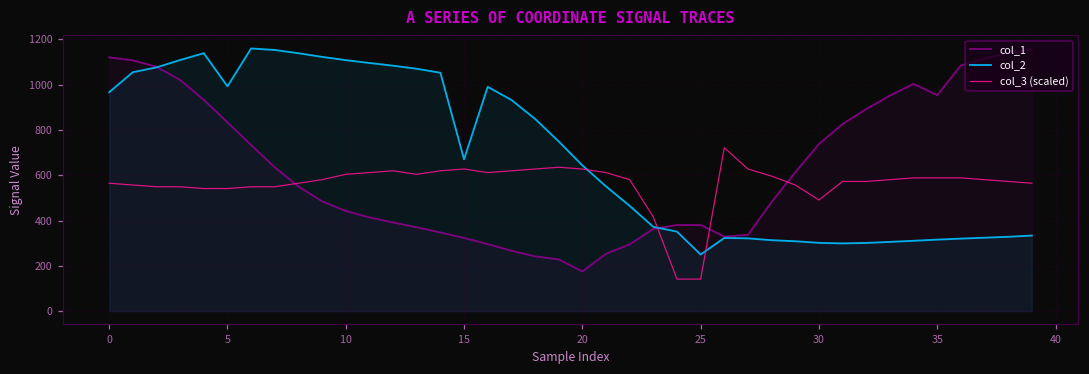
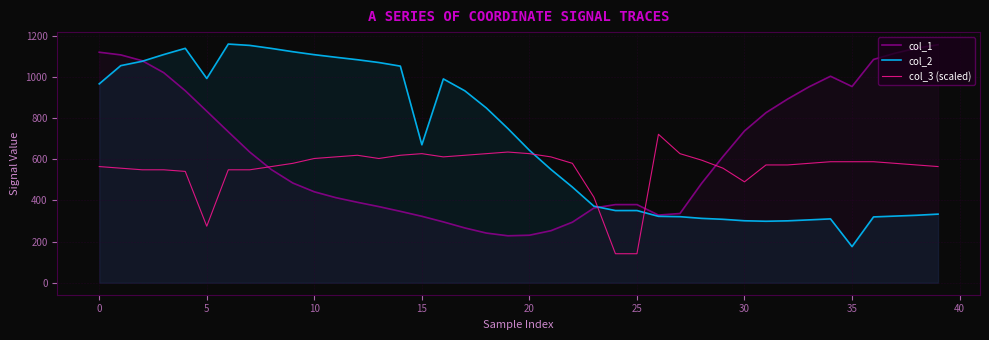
  {
    "col_1": {
      "0": 1120,
      "5": 830,
      "10": 440,
      "15": 320,
-     "20": 170,
+     "20": 230,
      "25": 380,
      "30": 740,
      "35": 950
    },
    "col_2": {
      "0": 970,
      "5": 990,
      "10": 1110,
      "15": 670,
      "20": 640,
-     "25": 250,
+     "25": 350,
      "30": 300,
-     "35": 320
+     "35": 180
    },
    "col_3 (scaled)": {
      "0": 560,
-     "5": 540,
+     "5": 270,
      "10": 600,
      "15": 630,
      "20": 630,
      "25": 140,
      "30": 490,
      "35": 590
    }
  }
